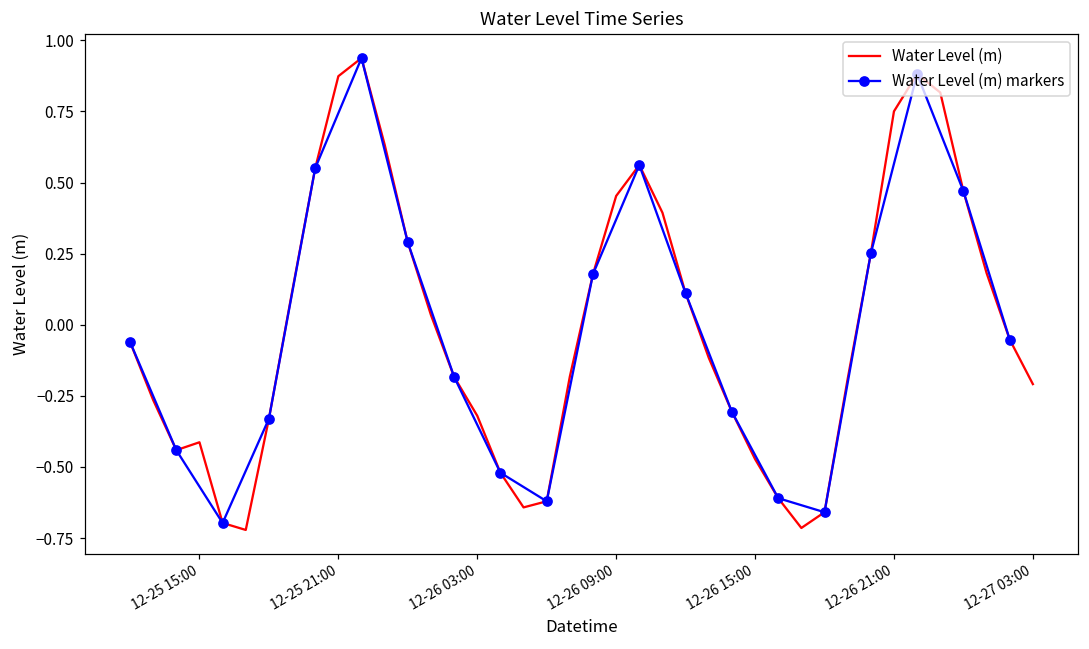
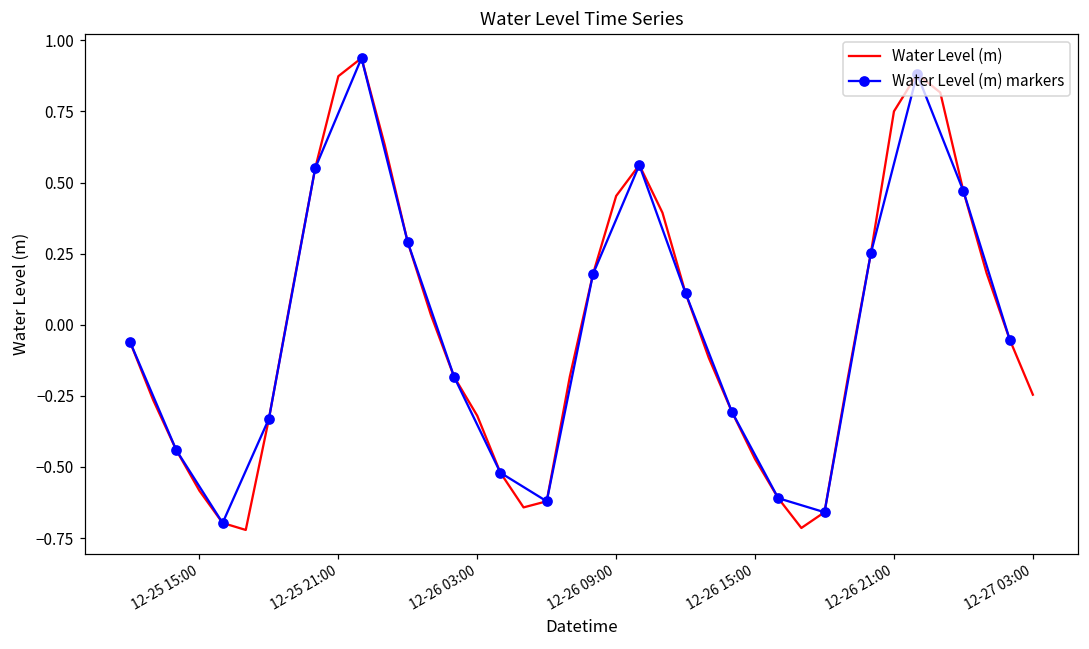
  {
    "Water Level (m)": {
-     "12-25 15:00": -0.41,
+     "12-25 15:00": -0.58,
      "12-25 21:00": 0.87,
      "12-26 03:00": -0.32,
      "12-26 09:00": 0.45,
      "12-26 15:00": -0.47,
      "12-26 21:00": 0.75,
-     "12-27 03:00": -0.21
+     "12-27 03:00": -0.25
    }
  }
